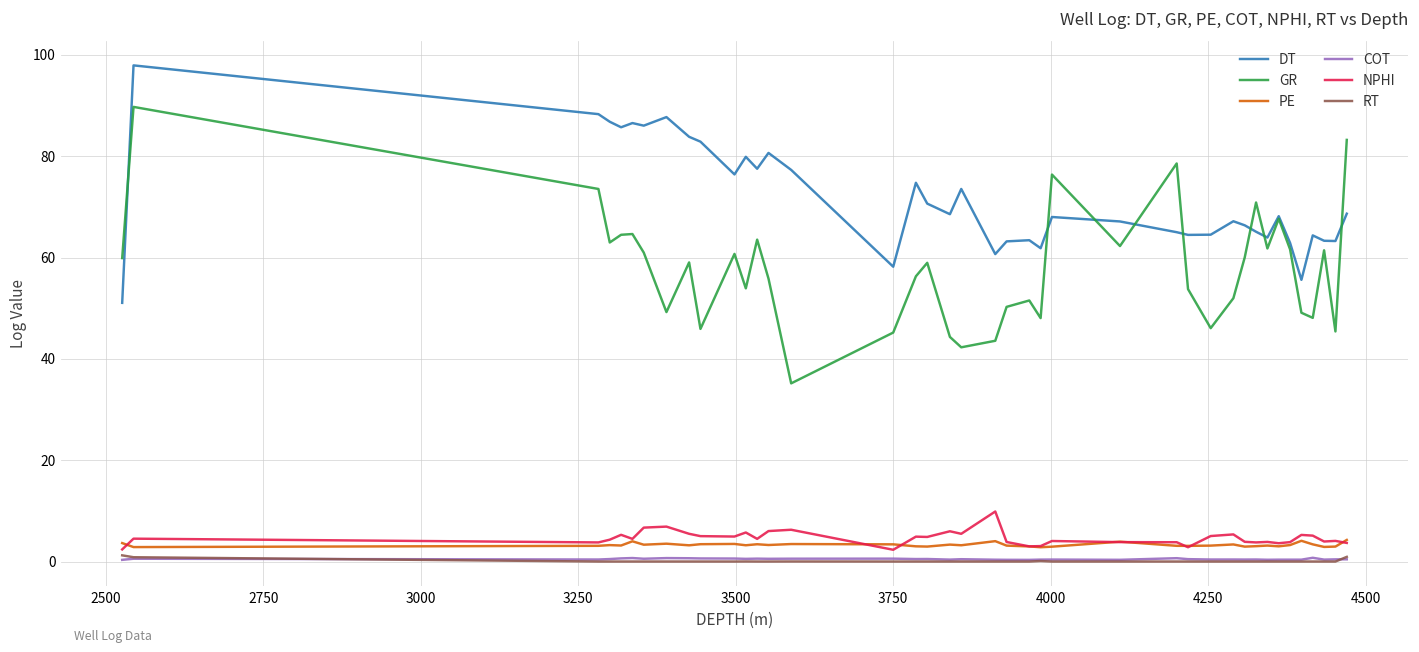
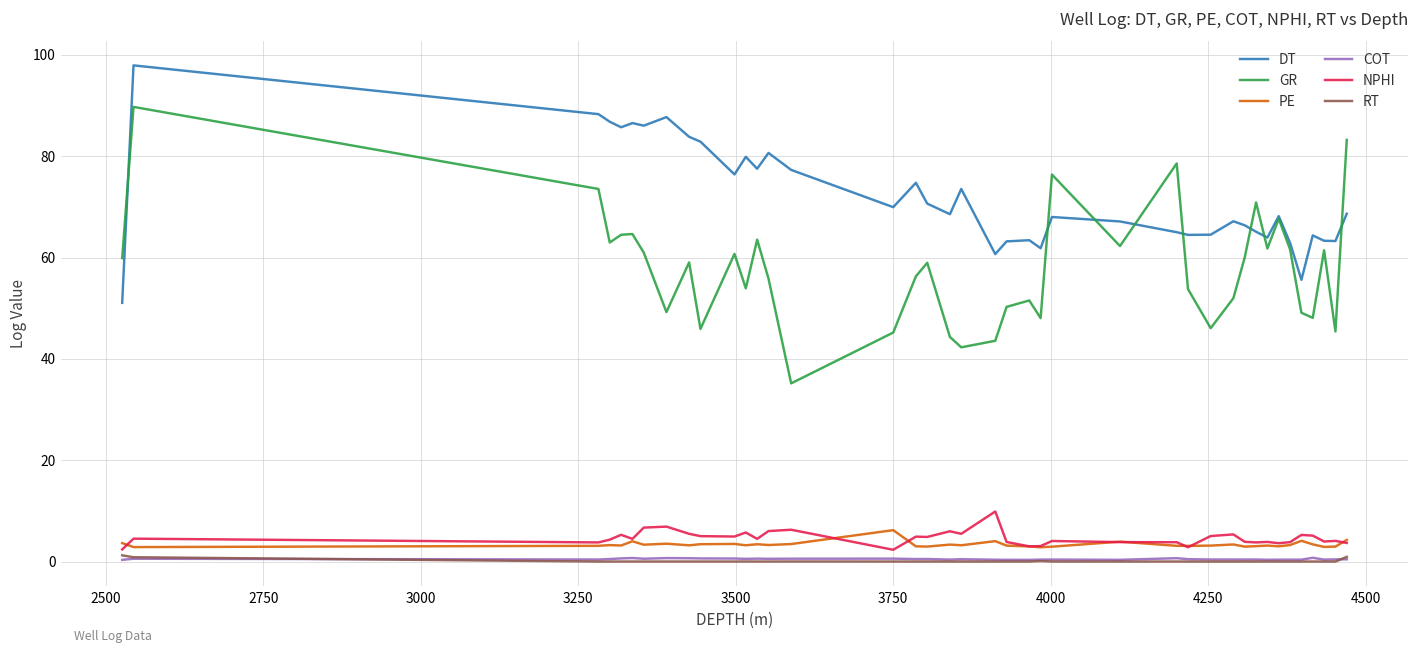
  {
    "DT": {
-     "3750": 58
+     "3750": 70
    },
    "GR": {
      "3750": 45
    },
    "PE": {
-     "3750": 3
+     "3750": 6
    },
    "COT": {
      "3750": 1
    },
    "NPHI": {
      "3750": 2
    },
    "RT": {
      "3750": 0
    }
  }
